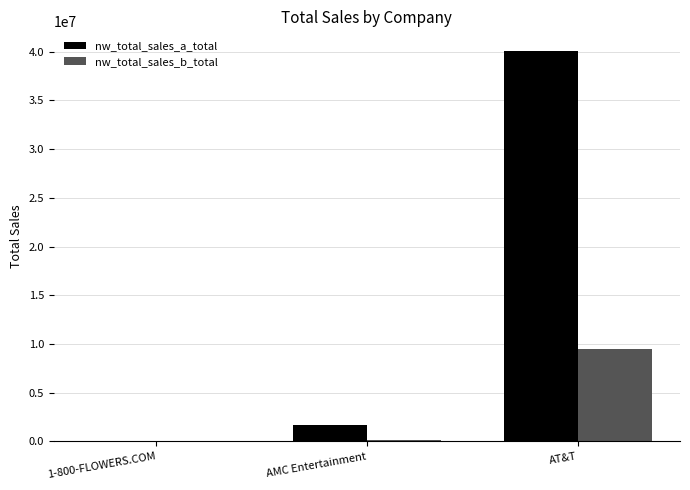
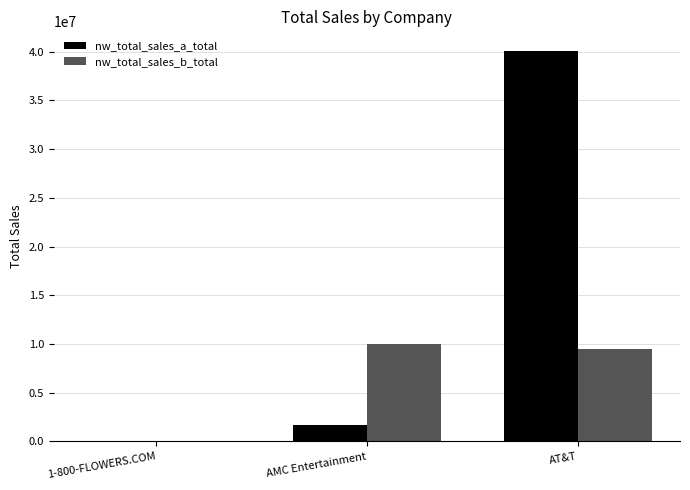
  {
    "nw_total_sales_a_total": {
      "AMC Entertainment": 2000000,
      "AT&T": 40000000
    },
    "nw_total_sales_b_total": {
-     "AMC Entertainment": 0,
+     "AMC Entertainment": 10000000,
      "AT&T": 10000000
    }
  }
